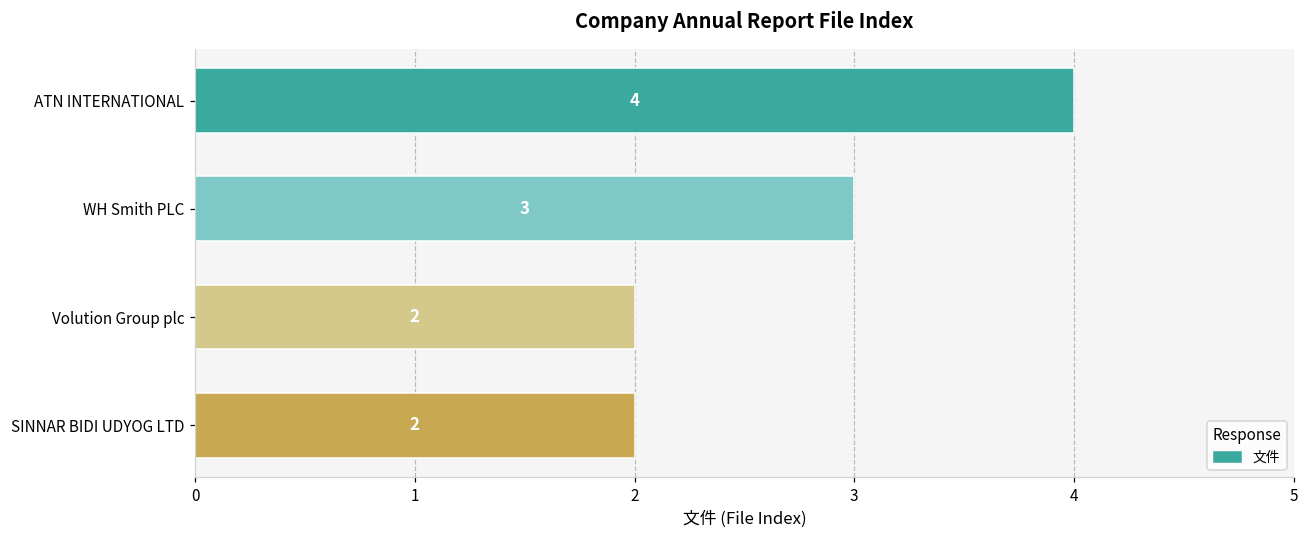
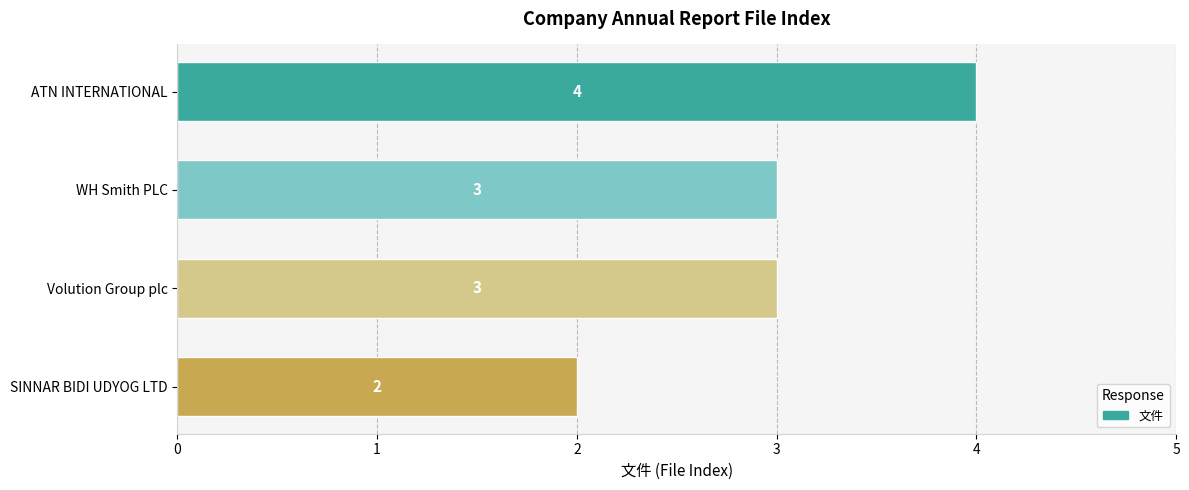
  {
    "ATN INTERNATIONAL": 4,
    "WH Smith PLC": 3,
-   "Volution Group plc": 2,
+   "Volution Group plc": 3,
    "SINNAR BIDI UDYOG LTD": 2
  }
